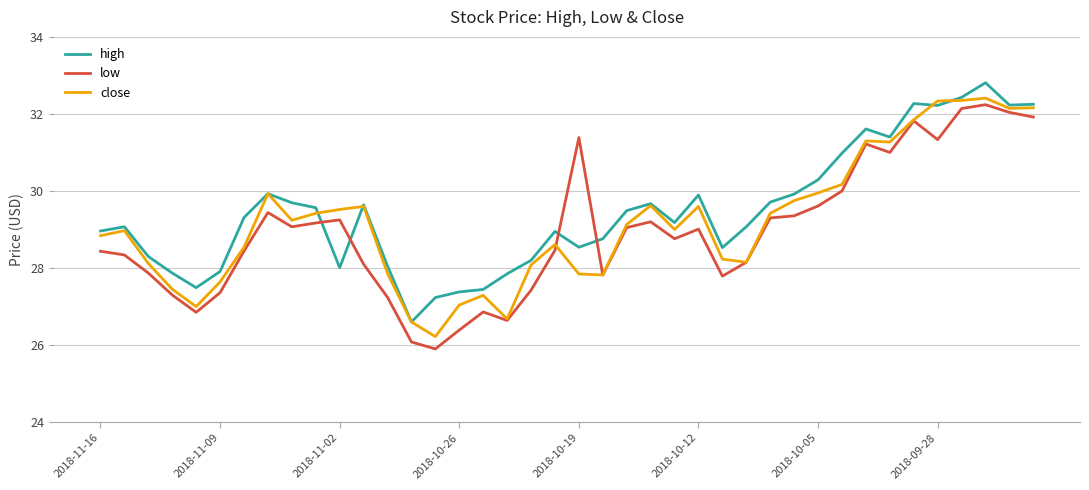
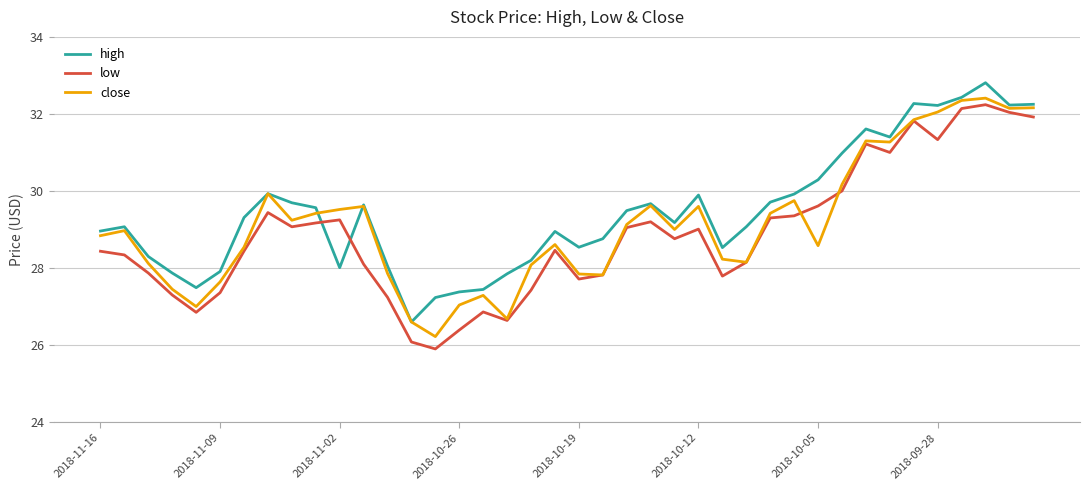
  {
    "high": {
      "2018-11-16": 29.0,
      "2018-11-09": 27.9,
      "2018-11-02": 28.0,
      "2018-10-26": 27.4,
      "2018-10-19": 28.5,
      "2018-10-12": 29.9,
      "2018-10-05": 30.3,
      "2018-09-28": 32.2
    },
    "low": {
      "2018-11-16": 28.4,
      "2018-11-09": 27.4,
      "2018-11-02": 29.3,
      "2018-10-26": 26.4,
-     "2018-10-19": 31.4,
+     "2018-10-19": 27.7,
      "2018-10-12": 29.0,
      "2018-10-05": 29.6,
      "2018-09-28": 31.3
    },
    "close": {
      "2018-11-16": 28.8,
      "2018-11-09": 27.6,
      "2018-11-02": 29.5,
      "2018-10-26": 27.0,
      "2018-10-19": 27.8,
      "2018-10-12": 29.6,
-     "2018-10-05": 30.0,
-     "2018-09-28": 32.3
+     "2018-10-05": 28.6,
+     "2018-09-28": 32.0
    }
  }
